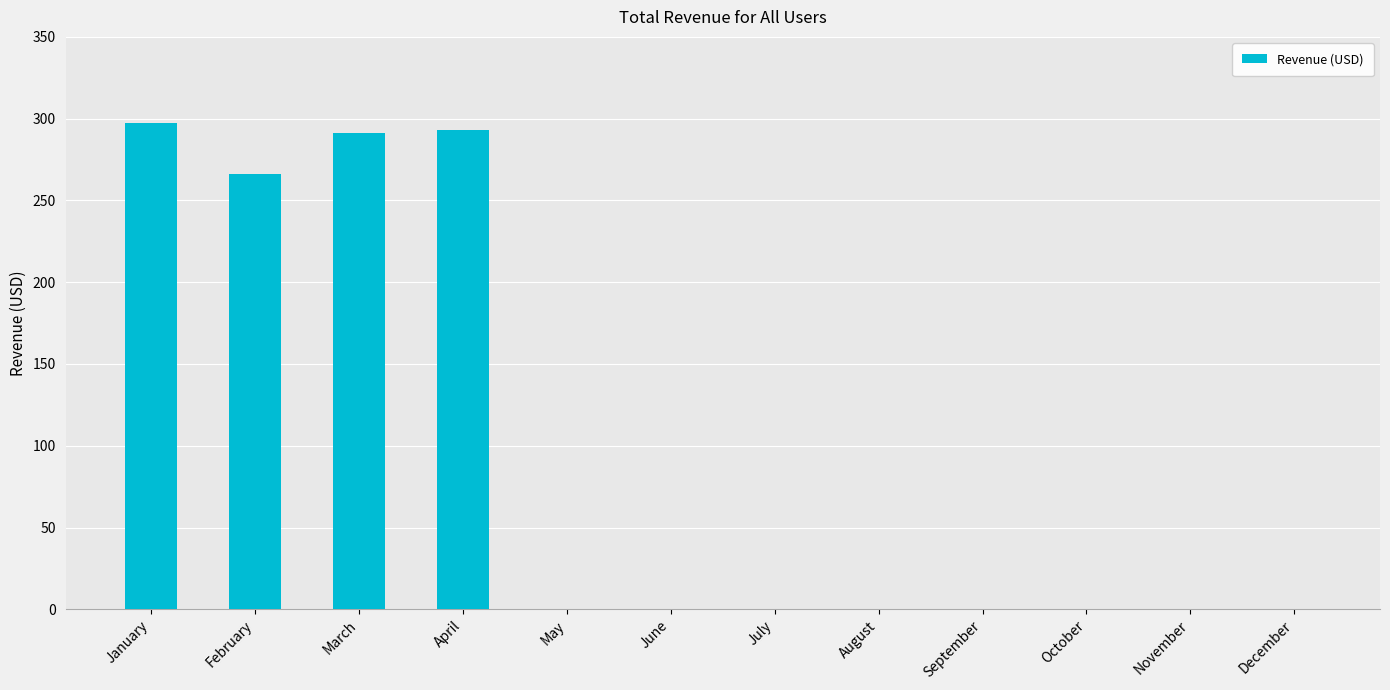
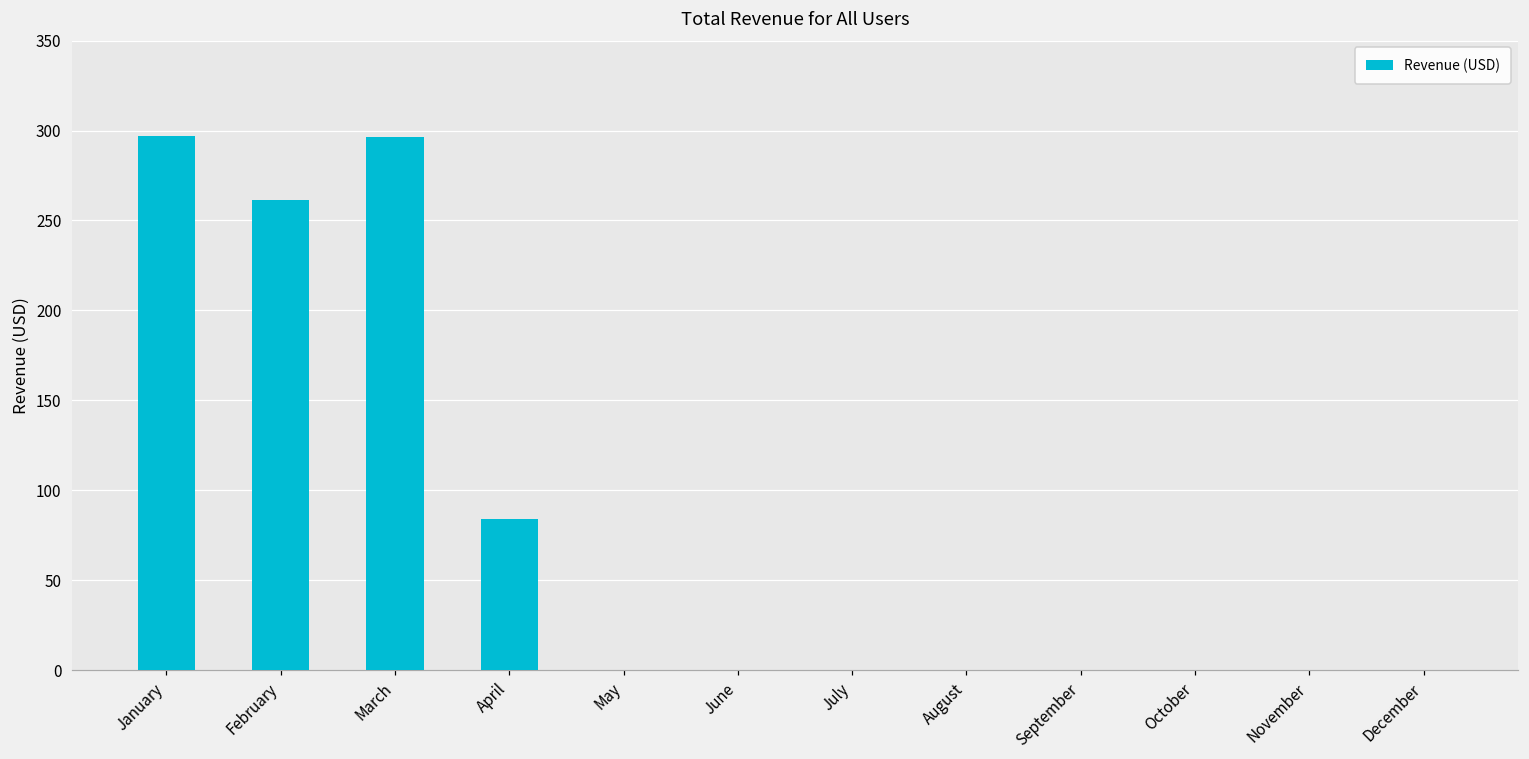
  {
    "January": 297,
-   "February": 266,
-   "March": 291,
-   "April": 293,
+   "February": 261,
+   "March": 296,
+   "April": 84,
    "May": 0,
    "June": 0,
    "July": 0,
    "August": 0,
    "September": 0,
    "October": 0,
    "November": 0,
    "December": 0
  }
